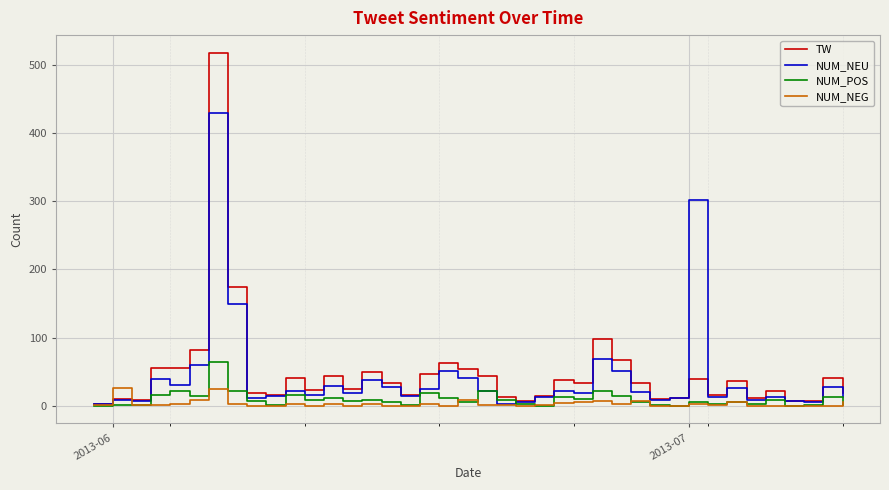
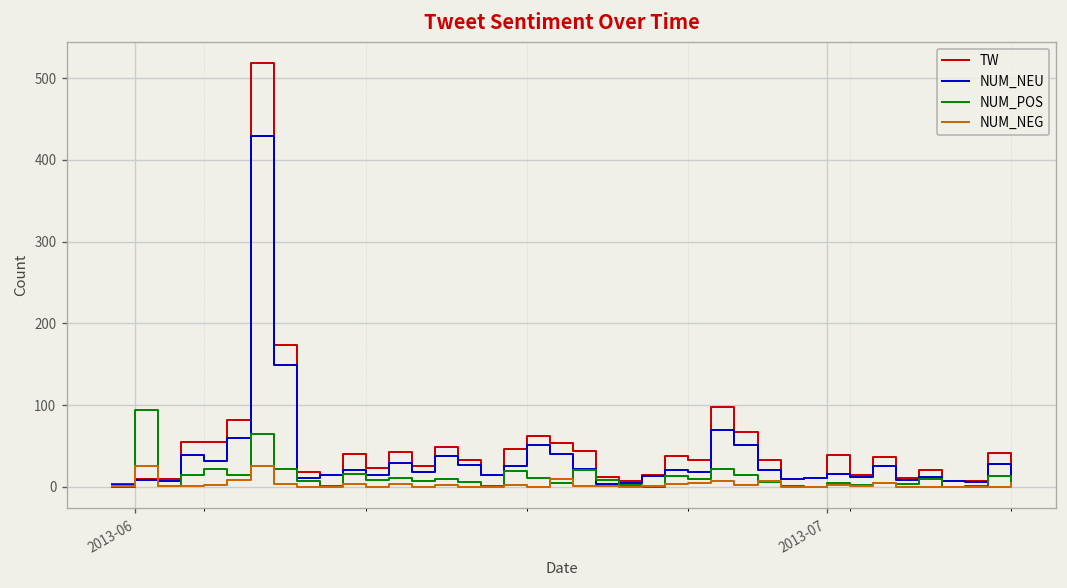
  {
    "TW": {
      "2013-07": 40
    },
    "NUM_NEU": {
-     "2013-07": 300
+     "2013-07": 20
    },
    "NUM_POS": {
-     "2013-06": 0
+     "2013-06": 90
    },
    "NUM_NEG": {
      "2013-06": 30
    }
  }
